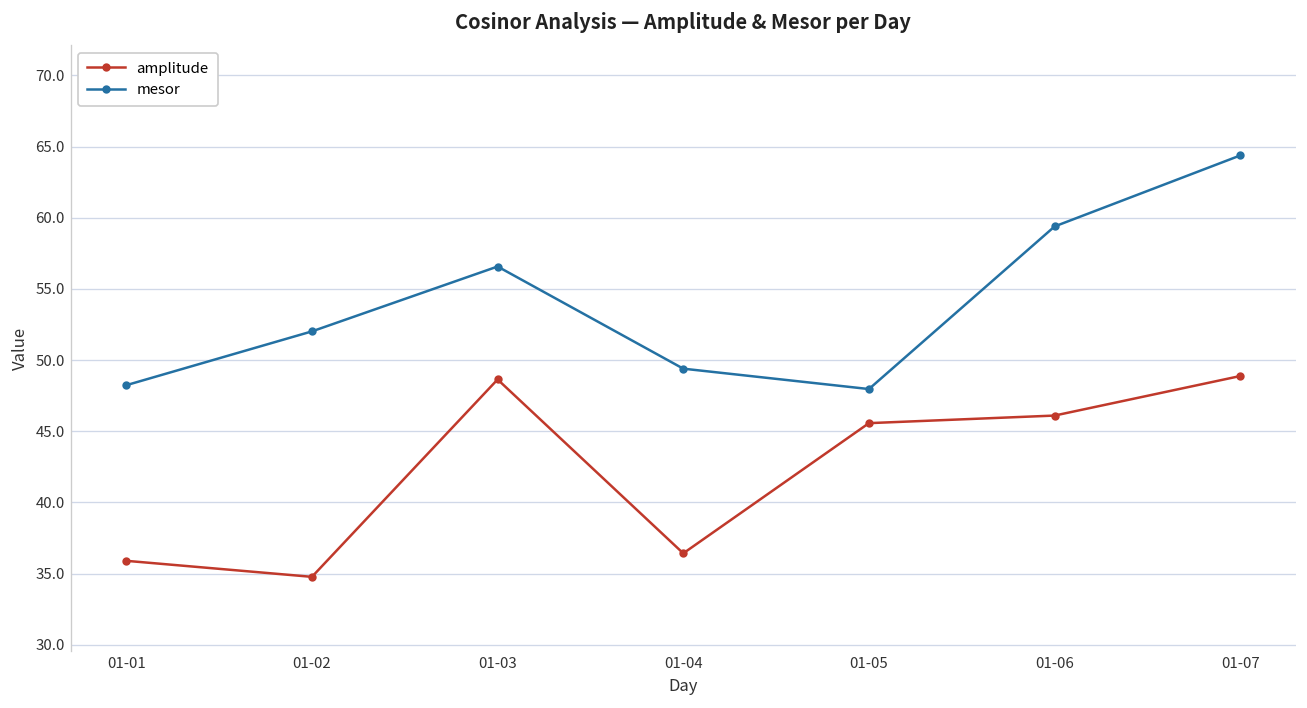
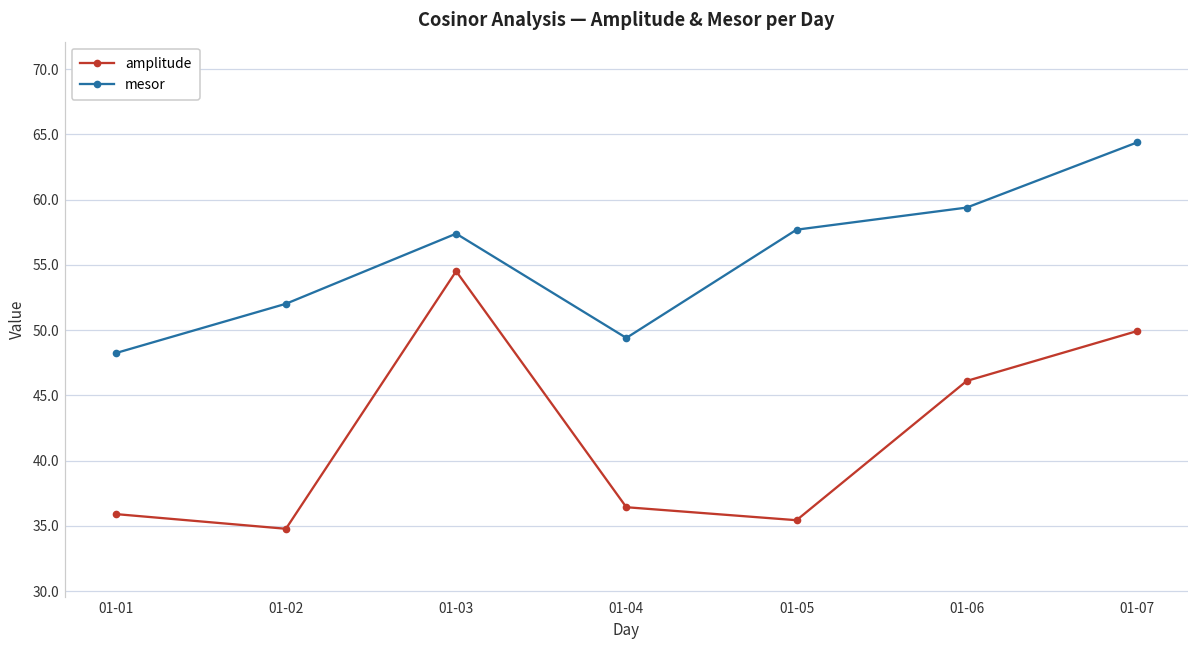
  {
    "amplitude": {
      "01-01": 35.9,
      "01-02": 34.8,
-     "01-03": 48.6,
+     "01-03": 54.5,
      "01-04": 36.4,
-     "01-05": 45.6,
+     "01-05": 35.4,
      "01-06": 46.1,
-     "01-07": 48.9
+     "01-07": 49.9
    },
    "mesor": {
      "01-01": 48.2,
      "01-02": 52.0,
-     "01-03": 56.6,
+     "01-03": 57.4,
      "01-04": 49.4,
-     "01-05": 48.0,
+     "01-05": 57.7,
      "01-06": 59.4,
      "01-07": 64.4
    }
  }
